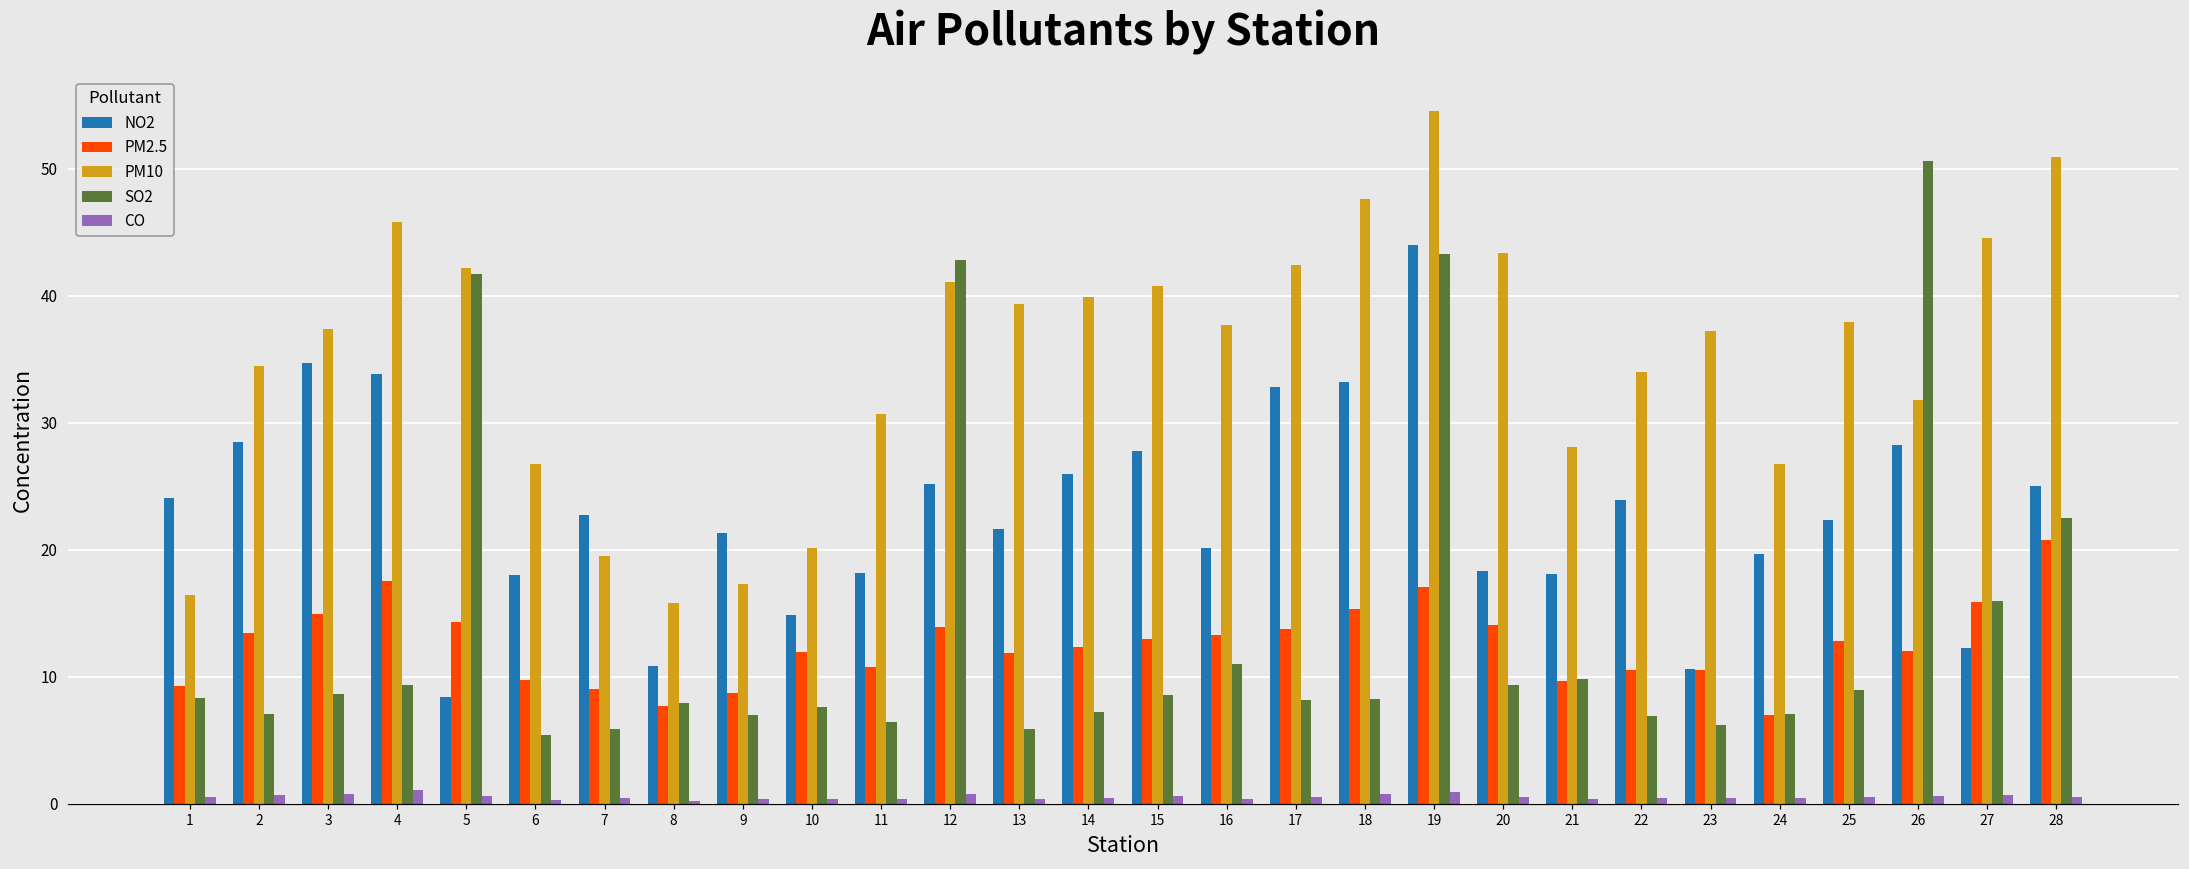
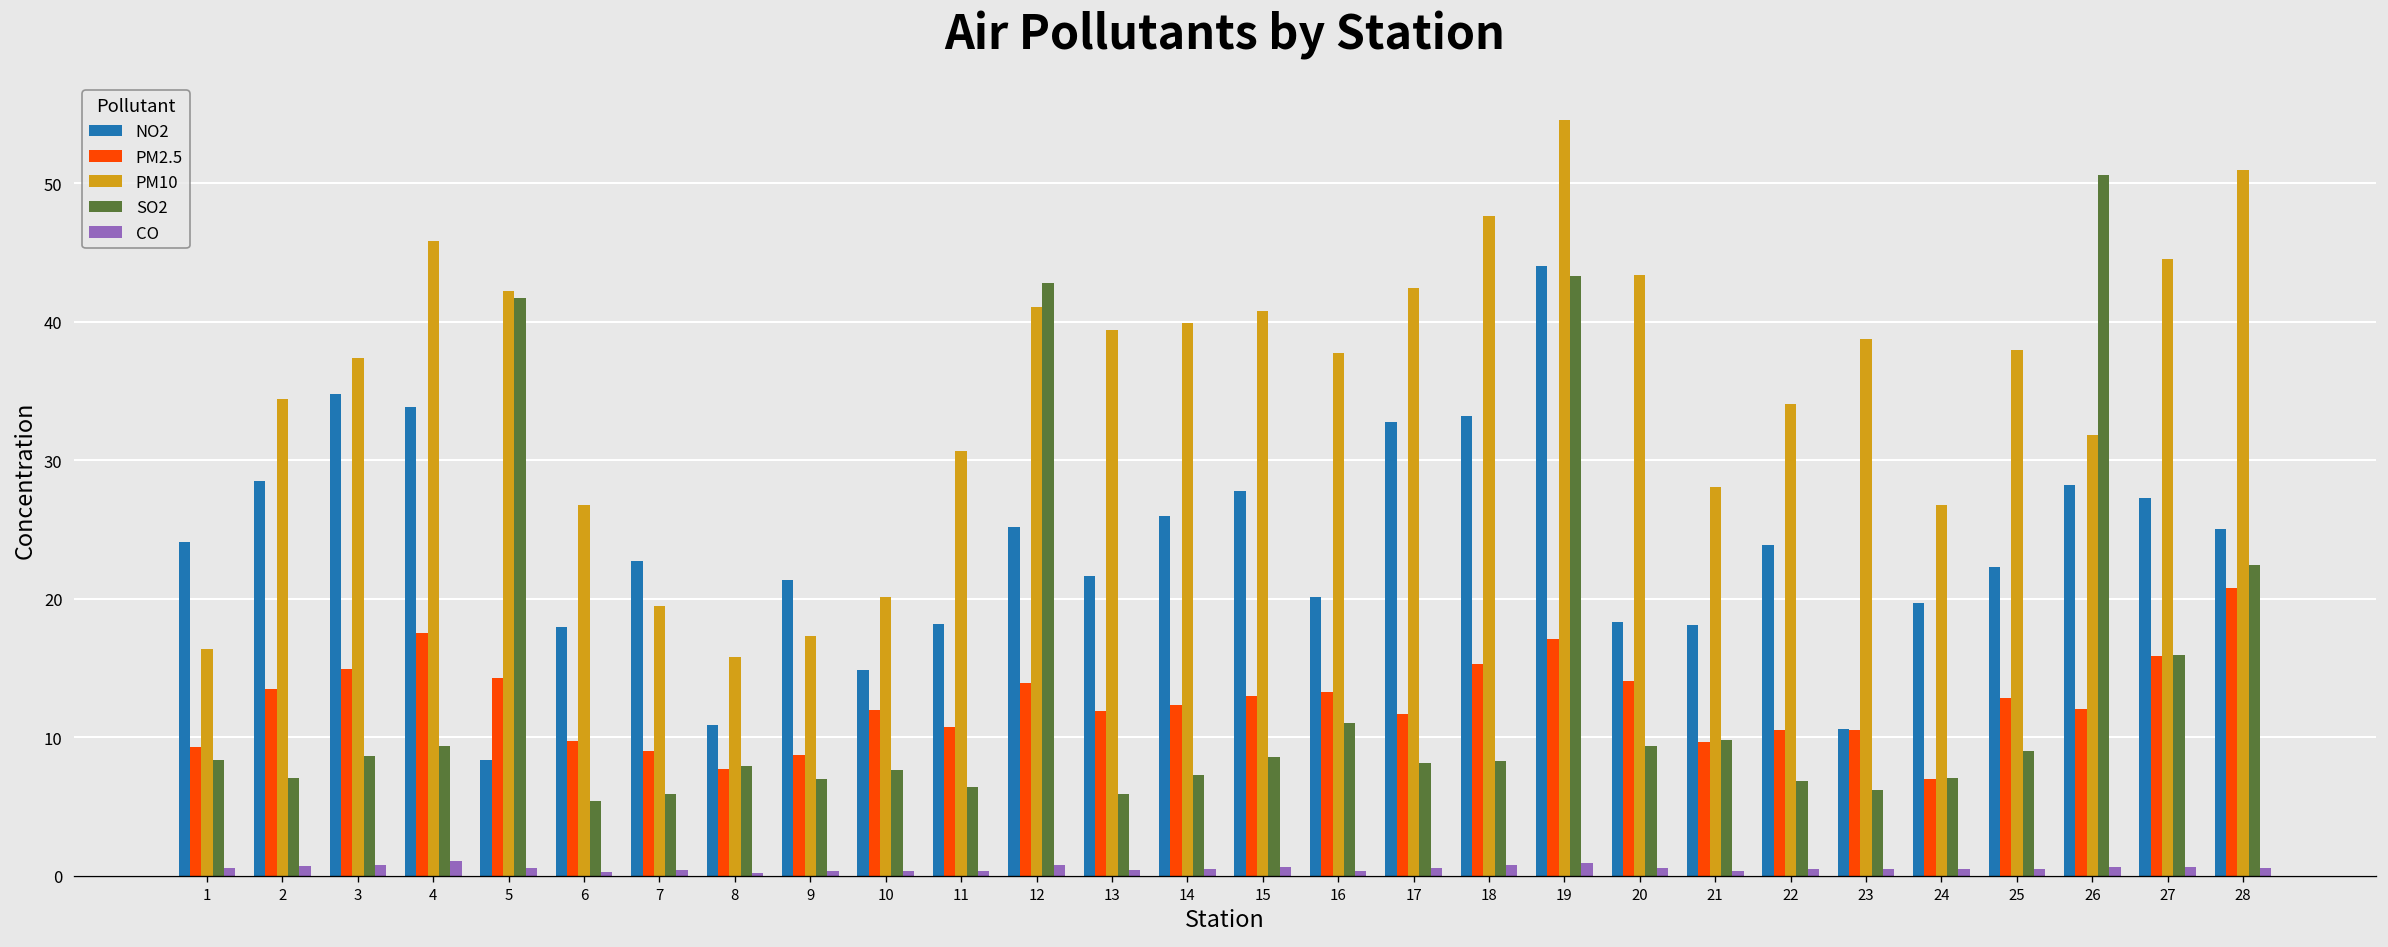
  {
    "NO2": {
      "1": 24.1,
      "2": 28.5,
      "3": 34.8,
      "4": 33.9,
      "5": 8.4,
      "6": 18.0,
      "7": 22.7,
      "8": 10.9,
      "9": 21.3,
      "10": 14.8,
      "11": 18.2,
      "12": 25.2,
      "13": 21.7,
      "14": 26.0,
      "15": 27.8,
      "16": 20.1,
      "17": 32.8,
      "18": 33.2,
      "19": 44.0,
      "20": 18.3,
      "21": 18.1,
      "22": 23.9,
      "23": 10.6,
      "24": 19.7,
      "25": 22.3,
      "26": 28.2,
-     "27": 12.3,
+     "27": 27.3,
      "28": 25.1
    },
    "PM2.5": {
      "1": 9.3,
      "2": 13.5,
      "3": 14.9,
      "4": 17.6,
      "5": 14.3,
      "6": 9.7,
      "7": 9.0,
      "8": 7.7,
      "9": 8.7,
      "10": 12.0,
      "11": 10.7,
      "12": 13.9,
      "13": 11.9,
      "14": 12.3,
      "15": 13.0,
      "16": 13.3,
-     "17": 13.8,
+     "17": 11.7,
      "18": 15.3,
      "19": 17.1,
      "20": 14.1,
      "21": 9.7,
      "22": 10.5,
      "23": 10.5,
      "24": 7.0,
      "25": 12.8,
      "26": 12.1,
      "27": 15.9,
      "28": 20.8
    },
    "PM10": {
      "1": 16.4,
      "2": 34.4,
      "3": 37.4,
      "4": 45.8,
      "5": 42.2,
      "6": 26.8,
      "7": 19.5,
      "8": 15.8,
      "9": 17.3,
      "10": 20.1,
      "11": 30.7,
      "12": 41.1,
      "13": 39.4,
      "14": 39.9,
      "15": 40.8,
      "16": 37.7,
      "17": 42.4,
      "18": 47.6,
      "19": 54.6,
      "20": 43.3,
      "21": 28.1,
      "22": 34.0,
-     "23": 37.3,
+     "23": 38.8,
      "24": 26.8,
      "25": 38.0,
      "26": 31.8,
      "27": 44.6,
      "28": 50.9
    },
    "SO2": {
      "1": 8.3,
      "2": 7.0,
      "3": 8.6,
      "4": 9.4,
      "5": 41.7,
      "6": 5.4,
      "7": 5.9,
      "8": 8.0,
      "9": 7.0,
      "10": 7.6,
      "11": 6.4,
      "12": 42.8,
      "13": 5.9,
      "14": 7.3,
      "15": 8.6,
      "16": 11.0,
      "17": 8.2,
      "18": 8.3,
      "19": 43.3,
      "20": 9.4,
      "21": 9.8,
      "22": 6.9,
      "23": 6.2,
      "24": 7.1,
      "25": 9.0,
      "26": 50.6,
      "27": 16.0,
      "28": 22.5
    },
    "CO": {
      "1": 0.6,
      "2": 0.7,
      "3": 0.8,
      "4": 1.1,
      "5": 0.6,
      "6": 0.3,
      "7": 0.5,
      "9": 0.4,
      "10": 0.4,
      "11": 0.4,
      "12": 0.8,
      "13": 0.4,
      "14": 0.5,
      "15": 0.6,
      "16": 0.3,
      "17": 0.5,
      "18": 0.8,
      "19": 1.0,
      "20": 0.6,
      "21": 0.4,
      "22": 0.5,
      "23": 0.5,
      "24": 0.5,
      "25": 0.5,
      "26": 0.7,
      "27": 0.7,
      "28": 0.6
    }
  }
